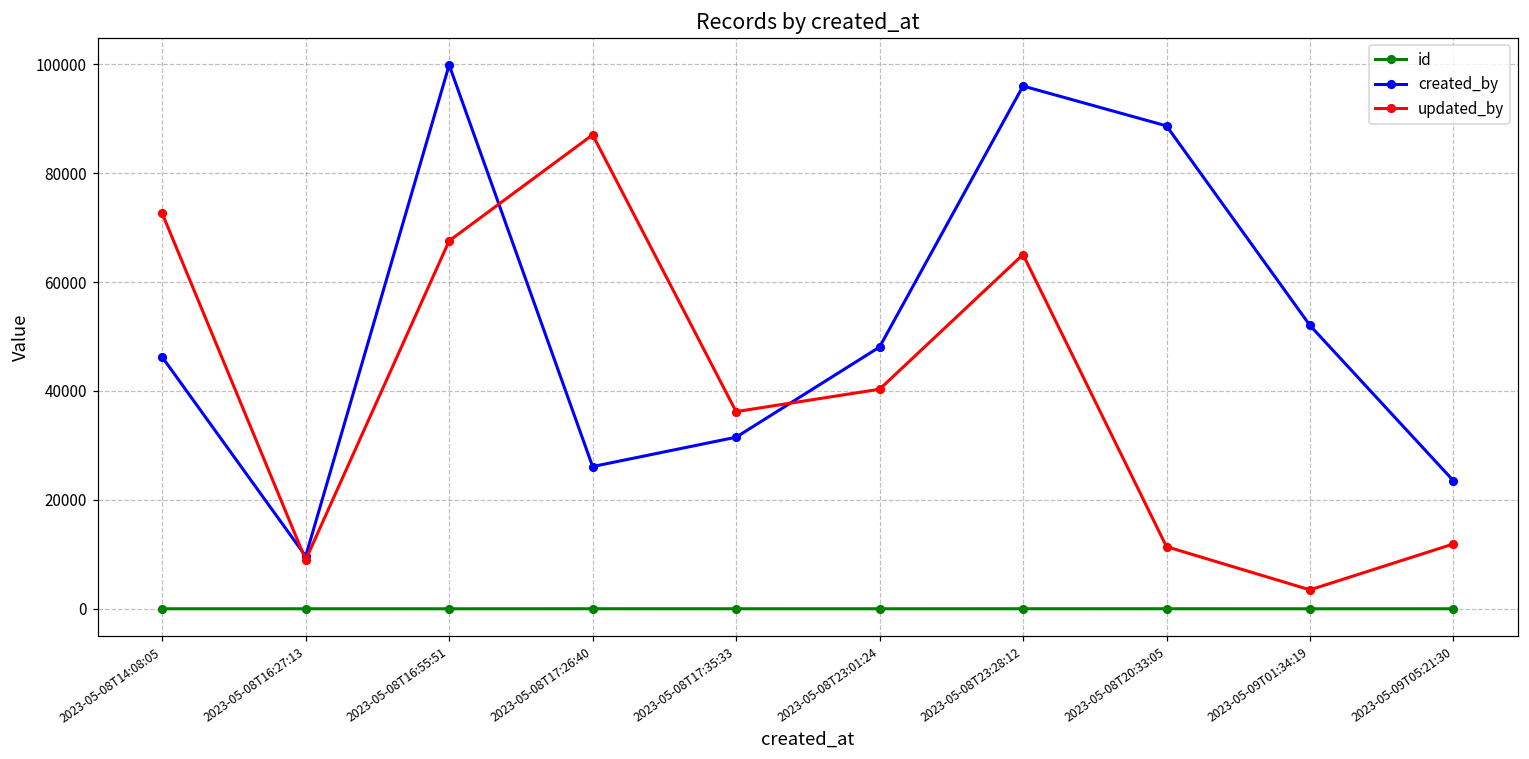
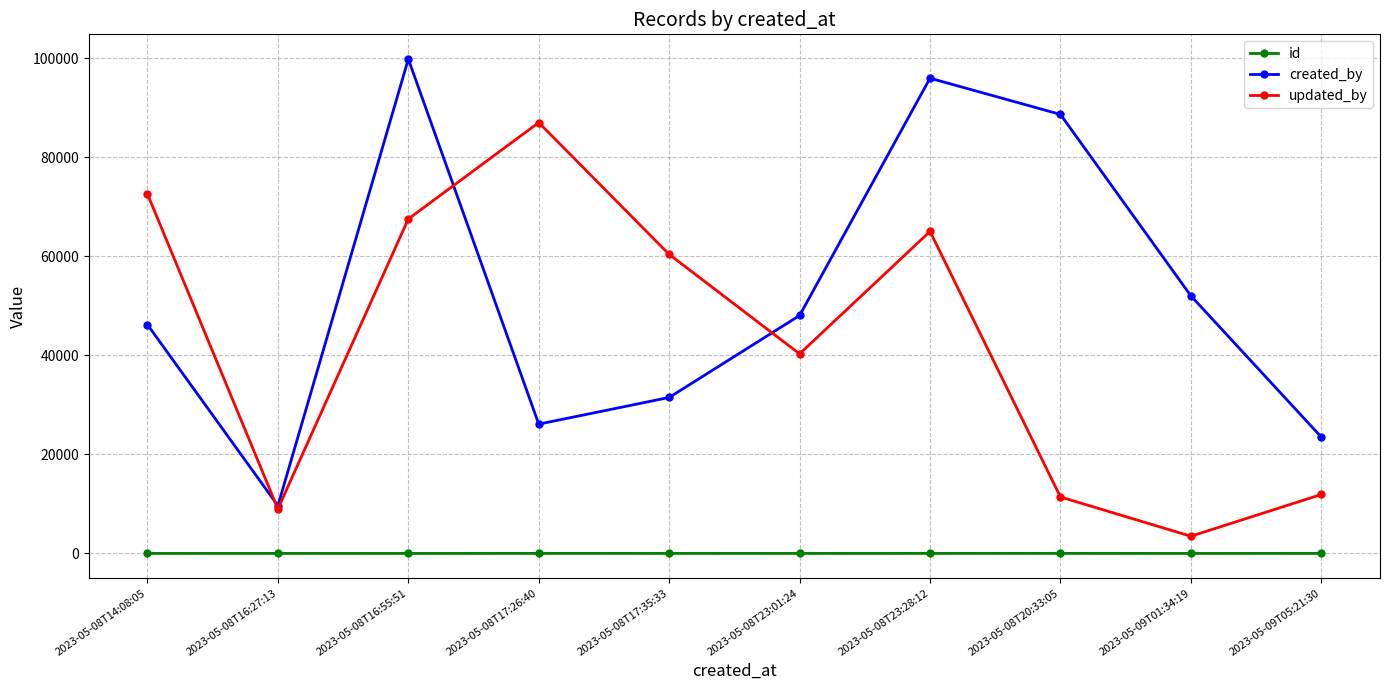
  {
    "id": {
      "2023-05-08T14:08:05": 0,
      "2023-05-08T16:27:13": 0,
      "2023-05-08T16:55:51": 0,
      "2023-05-08T17:26:40": 0,
      "2023-05-08T17:35:33": 0,
      "2023-05-08T23:01:24": 0,
      "2023-05-08T23:28:12": 0,
      "2023-05-08T20:33:05": 0,
      "2023-05-09T01:34:19": 0,
      "2023-05-09T05:21:30": 0
    },
    "created_by": {
      "2023-05-08T14:08:05": 46000,
      "2023-05-08T16:27:13": 10000,
      "2023-05-08T16:55:51": 100000,
      "2023-05-08T17:26:40": 26000,
      "2023-05-08T17:35:33": 32000,
      "2023-05-08T23:01:24": 48000,
      "2023-05-08T23:28:12": 96000,
      "2023-05-08T20:33:05": 89000,
      "2023-05-09T01:34:19": 52000,
      "2023-05-09T05:21:30": 24000
    },
    "updated_by": {
      "2023-05-08T14:08:05": 73000,
      "2023-05-08T16:27:13": 9000,
      "2023-05-08T16:55:51": 68000,
      "2023-05-08T17:26:40": 87000,
-     "2023-05-08T17:35:33": 36000,
+     "2023-05-08T17:35:33": 60000,
      "2023-05-08T23:01:24": 40000,
      "2023-05-08T23:28:12": 65000,
      "2023-05-08T20:33:05": 11000,
      "2023-05-09T01:34:19": 3000,
      "2023-05-09T05:21:30": 12000
    }
  }
